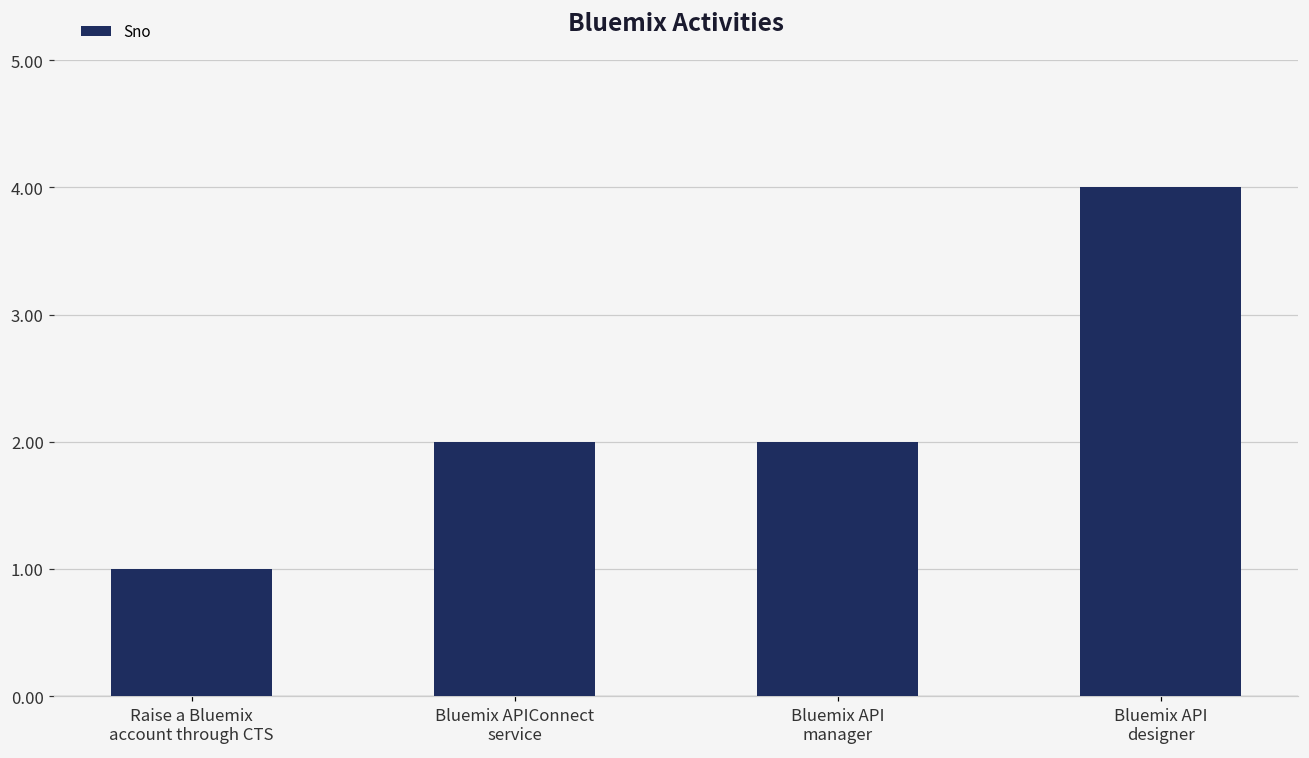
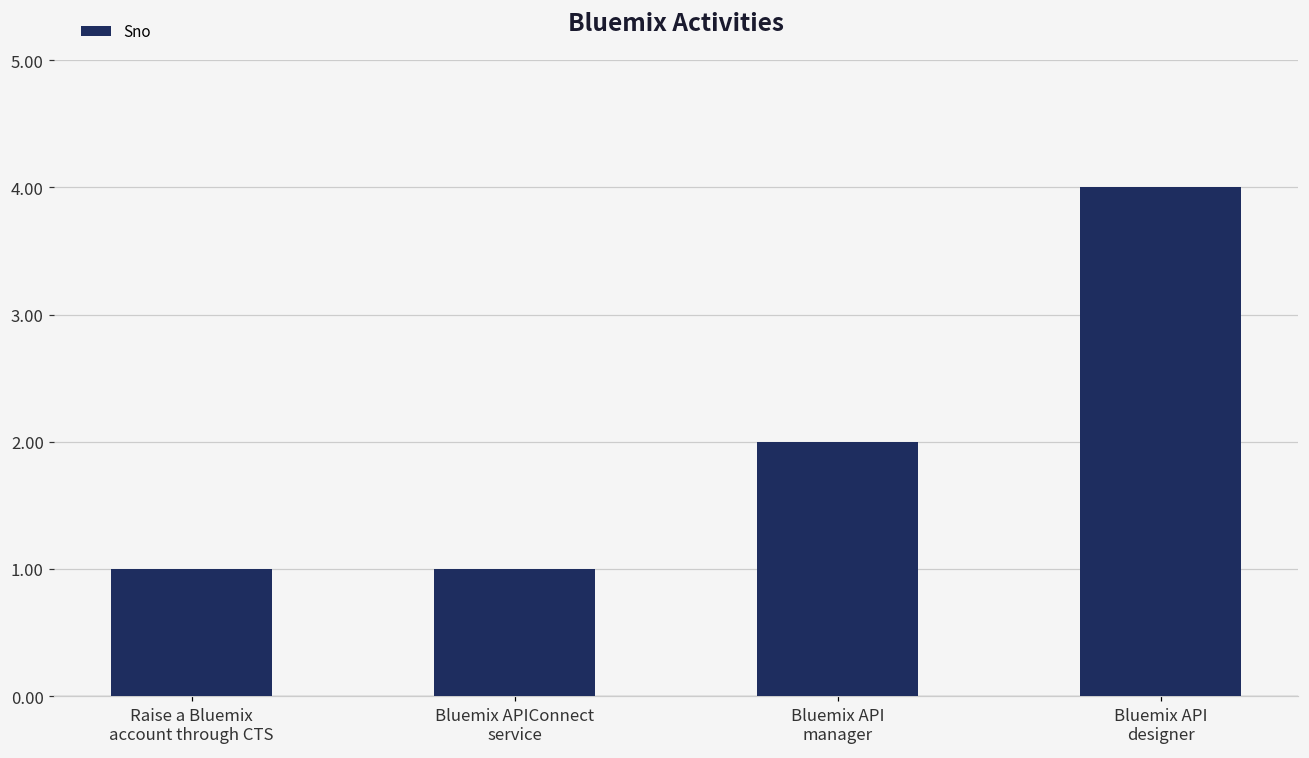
  {
    "Raise a Bluemix account through CTS": 1,
-   "Bluemix APIConnect service": 2,
+   "Bluemix APIConnect service": 1,
    "Bluemix API manager": 2,
    "Bluemix API designer": 4
  }
